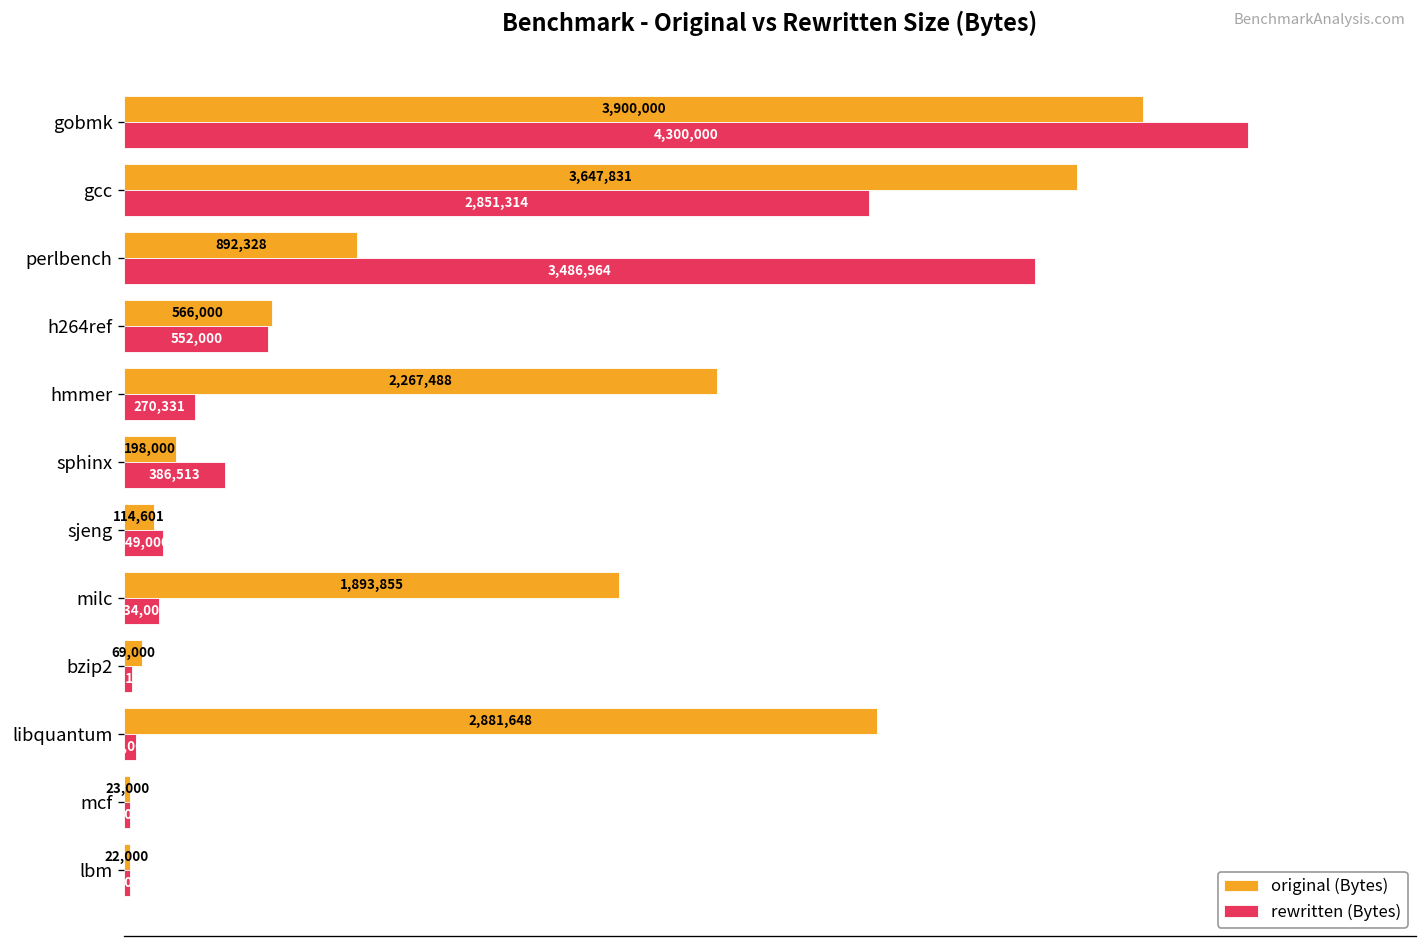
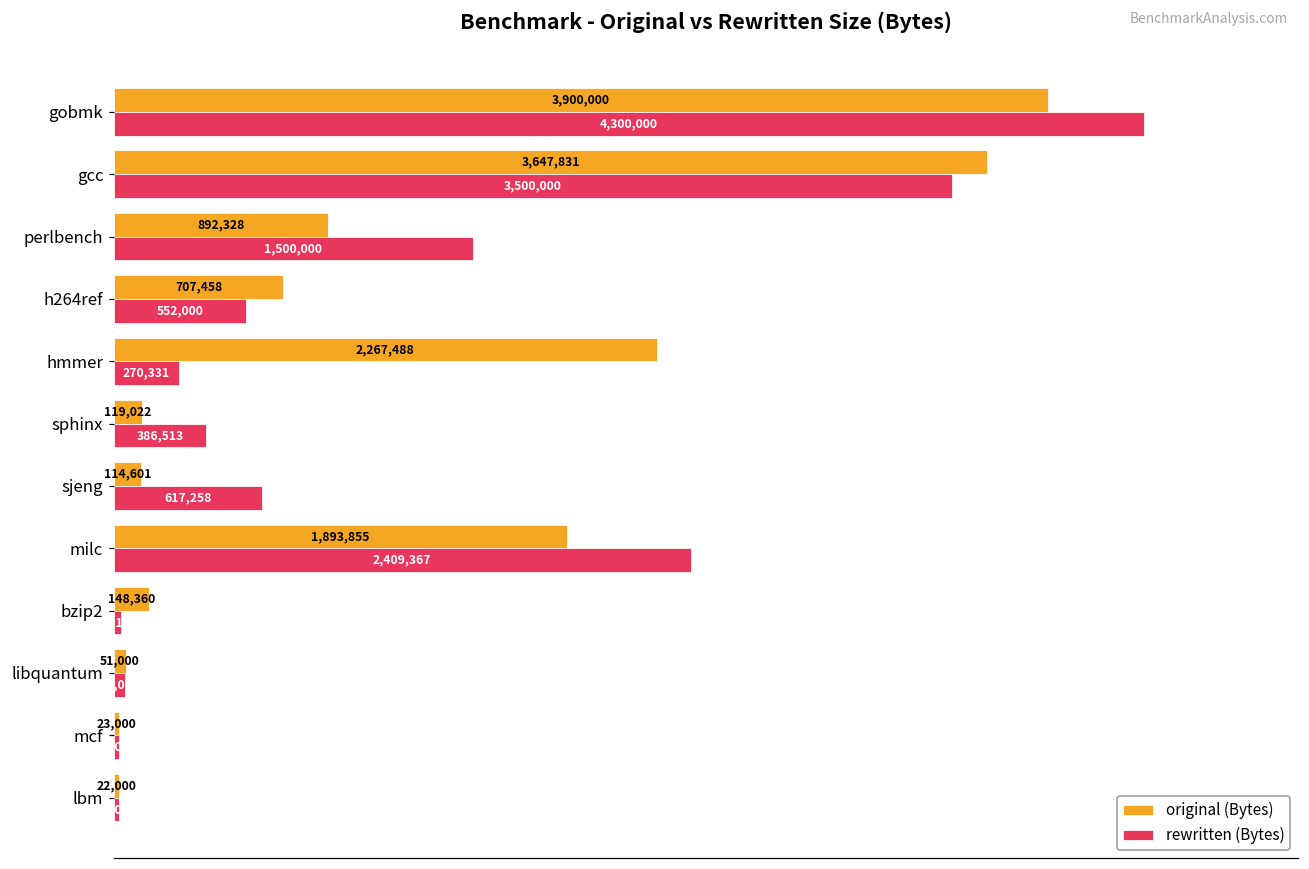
  {
    "original (Bytes)": {
-     "h264ref": "566,000",
-     "sphinx": "198,000",
-     "bzip2": "69,000",
-     "libquantum": "2,881,648"
+     "h264ref": "707,458",
+     "sphinx": "119,022",
+     "bzip2": "148,360",
+     "libquantum": "51,000"
    },
    "rewritten (Bytes)": {
-     "gcc": "2,851,314",
-     "perlbench": "3,486,964",
-     "sjeng": "149,000",
-     "milc": "134,000"
+     "gcc": "3,500,000",
+     "perlbench": "1,500,000",
+     "sjeng": "617,258",
+     "milc": "2,409,367"
    }
  }
